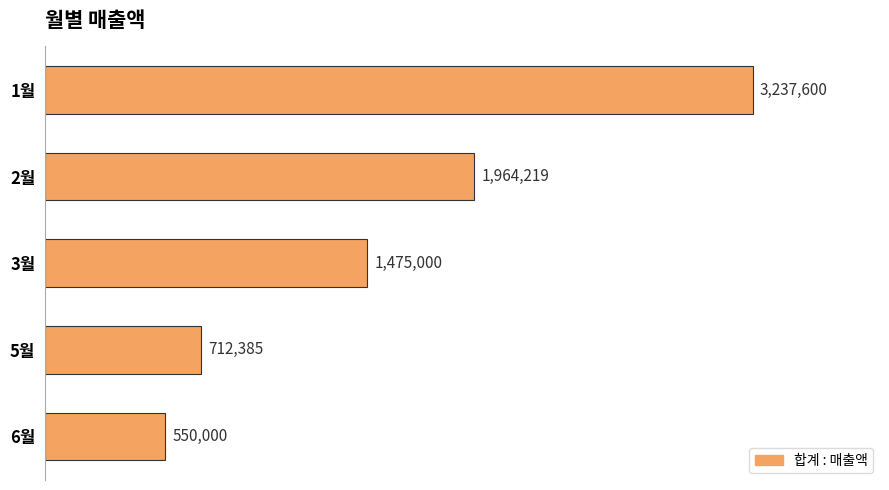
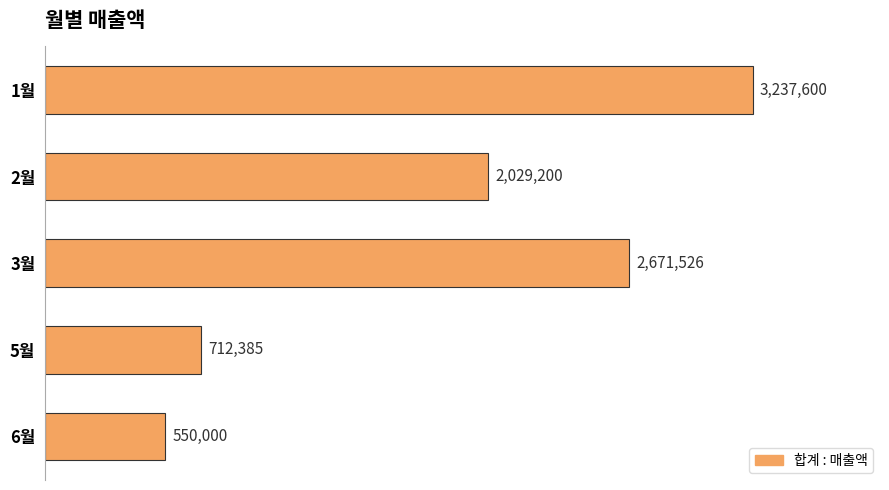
  {
    "1월": "3,237,600",
-   "2월": "1,964,219",
-   "3월": "1,475,000",
+   "2월": "2,029,200",
+   "3월": "2,671,526",
    "5월": "712,385",
    "6월": "550,000"
  }
